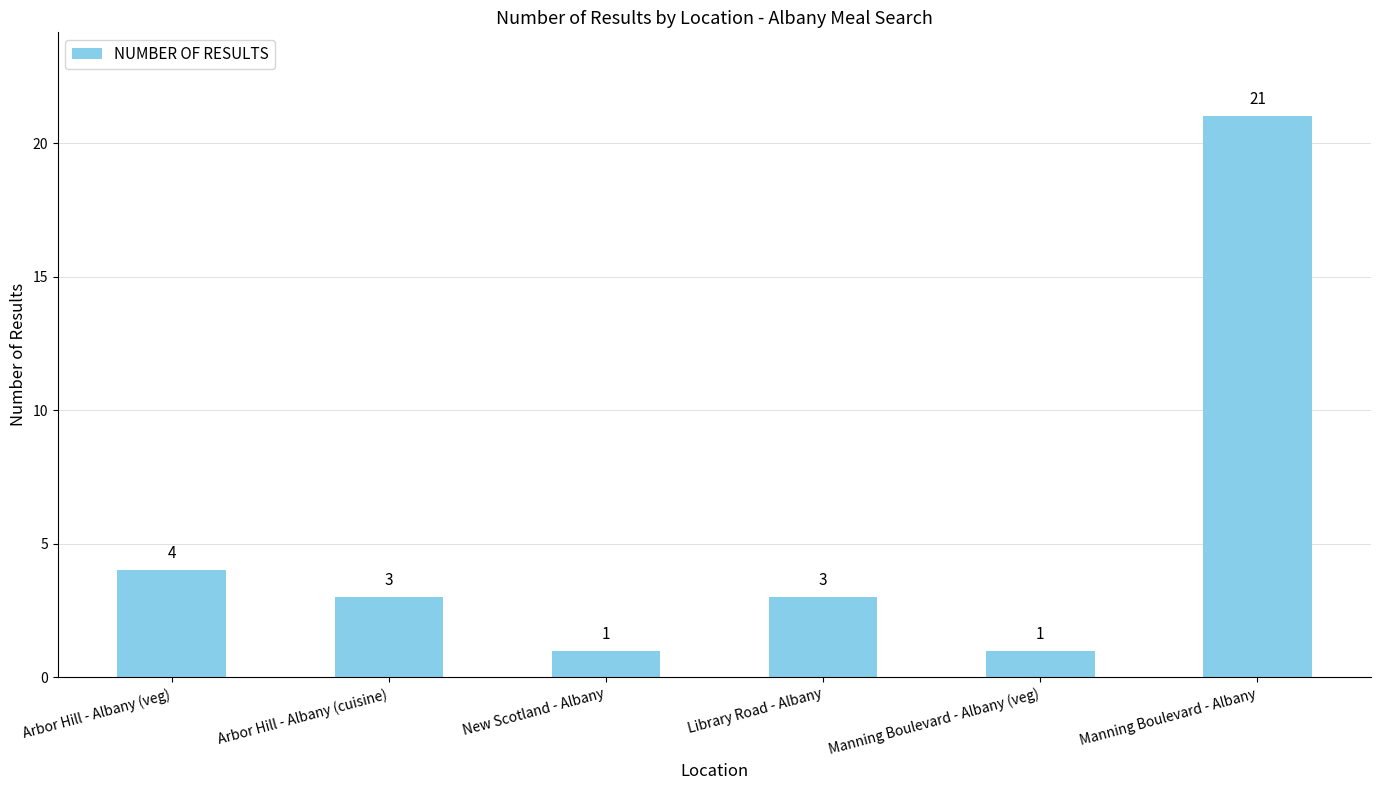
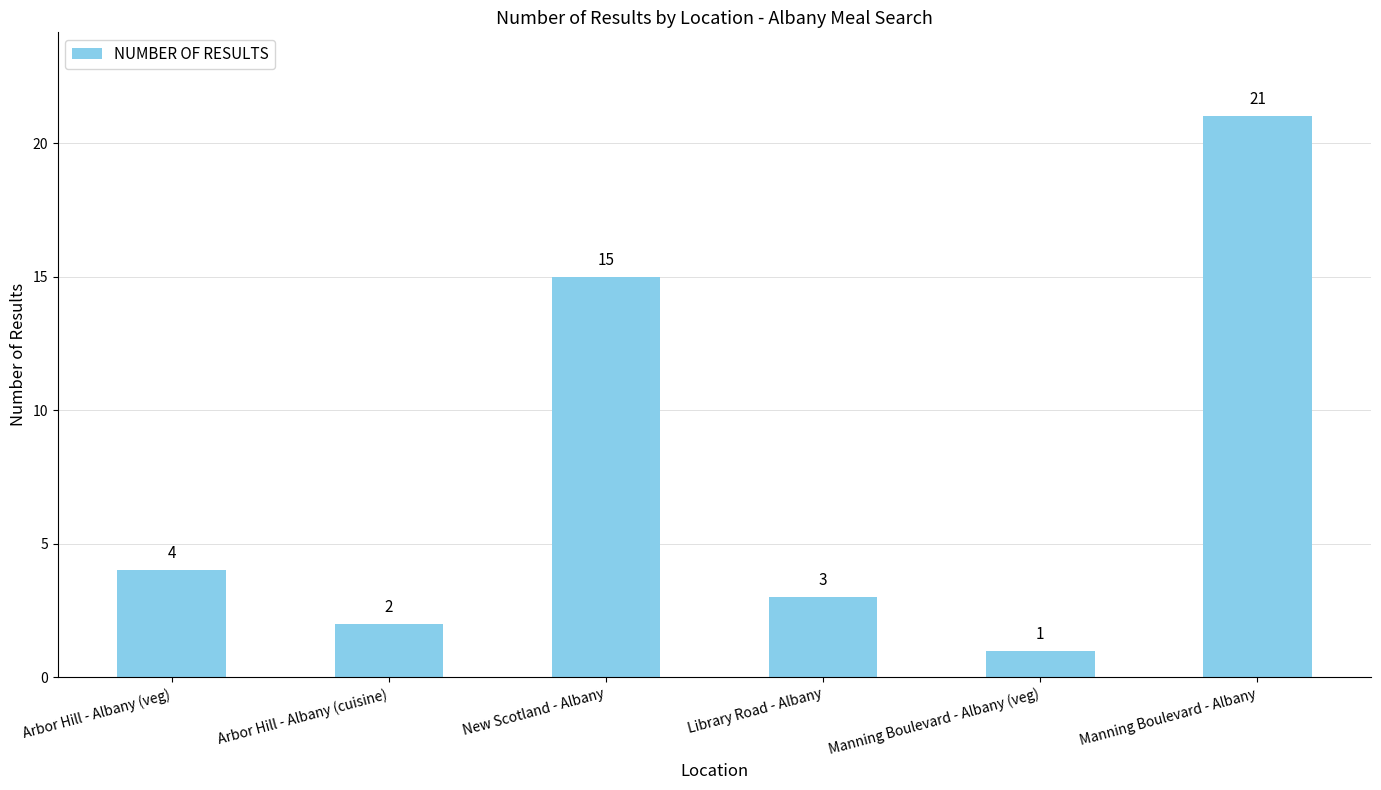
  {
    "Arbor Hill - Albany (veg)": 4,
-   "Arbor Hill - Albany (cuisine)": 3,
-   "New Scotland - Albany": 1,
+   "Arbor Hill - Albany (cuisine)": 2,
+   "New Scotland - Albany": 15,
    "Library Road - Albany": 3,
    "Manning Boulevard - Albany (veg)": 1,
    "Manning Boulevard - Albany": 21
  }
